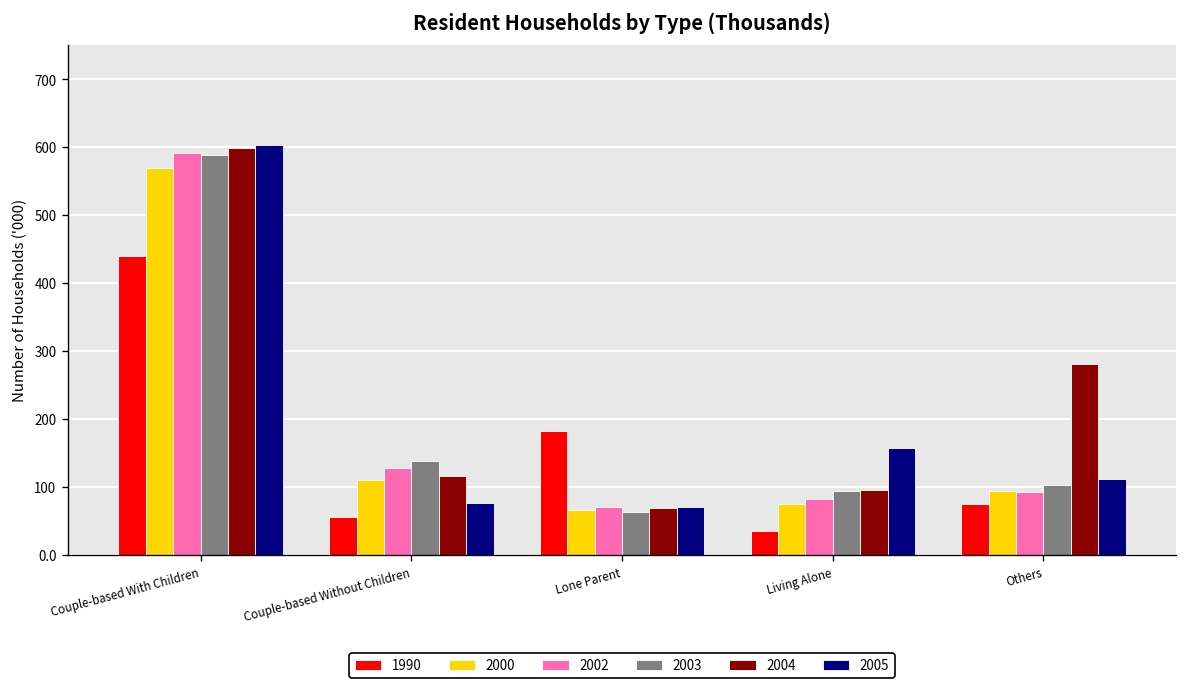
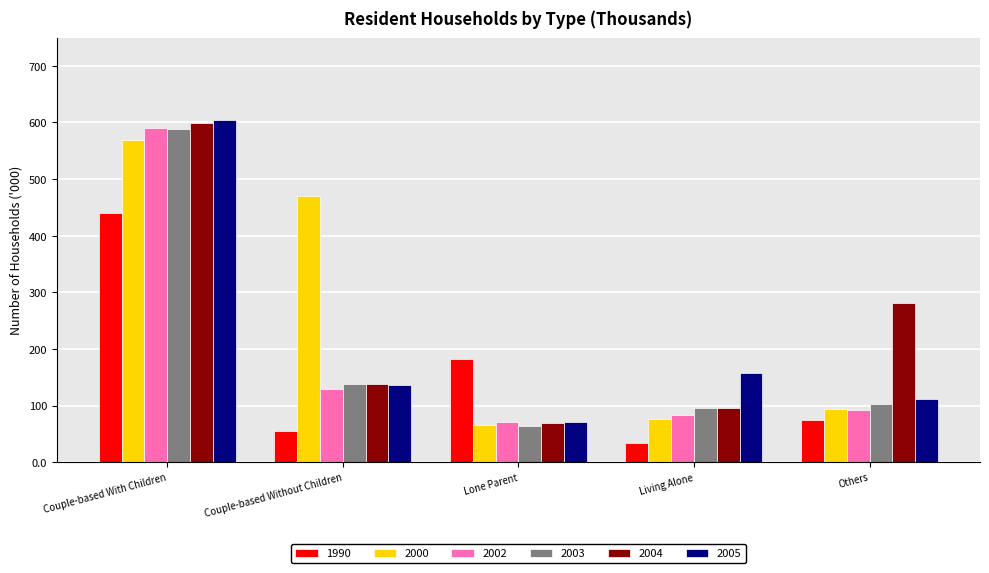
  {
    "1990": {
      "Couple-based With Children": 440,
      "Couple-based Without Children": 60,
      "Lone Parent": 180,
      "Living Alone": 30,
      "Others": 80
    },
    "2000": {
      "Couple-based With Children": 570,
-     "Couple-based Without Children": 110,
+     "Couple-based Without Children": 470,
      "Lone Parent": 70,
      "Living Alone": 80,
      "Others": 90
    },
    "2002": {
      "Couple-based With Children": 590,
      "Couple-based Without Children": 130,
      "Lone Parent": 70,
      "Living Alone": 80,
      "Others": 90
    },
    "2003": {
      "Couple-based With Children": 590,
      "Couple-based Without Children": 140,
      "Lone Parent": 60,
      "Living Alone": 90,
      "Others": 100
    },
    "2004": {
      "Couple-based With Children": 600,
-     "Couple-based Without Children": 120,
+     "Couple-based Without Children": 140,
      "Lone Parent": 70,
      "Living Alone": 100,
      "Others": 280
    },
    "2005": {
      "Couple-based With Children": 600,
-     "Couple-based Without Children": 80,
+     "Couple-based Without Children": 140,
      "Lone Parent": 70,
      "Living Alone": 160,
      "Others": 110
    }
  }
